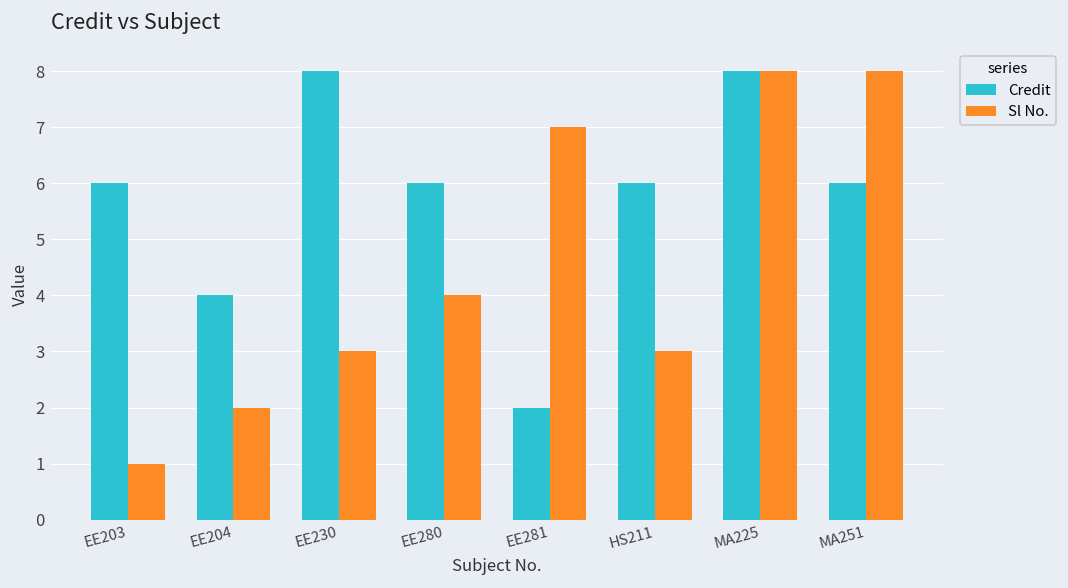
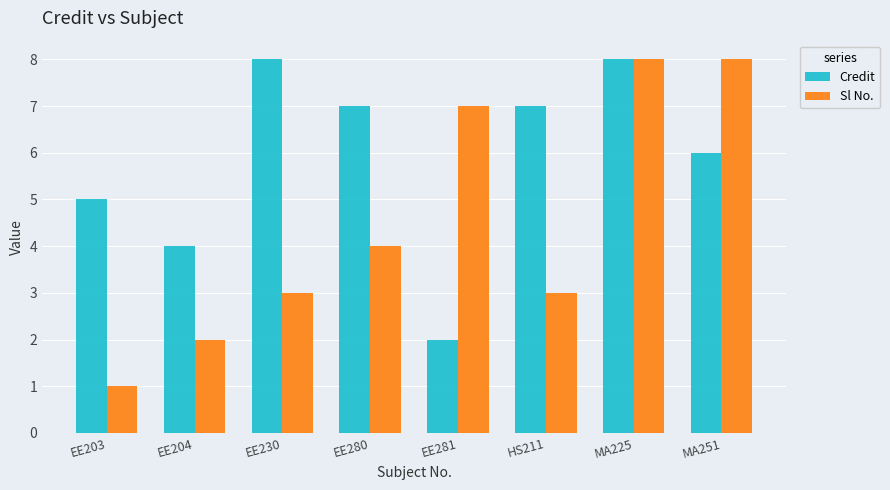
  {
    "Credit": {
-     "EE203": 6,
+     "EE203": 5,
      "EE204": 4,
      "EE230": 8,
-     "EE280": 6,
+     "EE280": 7,
      "EE281": 2,
-     "HS211": 6,
+     "HS211": 7,
      "MA225": 8,
      "MA251": 6
    },
    "Sl No.": {
      "EE203": 1,
      "EE204": 2,
      "EE230": 3,
      "EE280": 4,
      "EE281": 7,
      "HS211": 3,
      "MA225": 8,
      "MA251": 8
    }
  }
